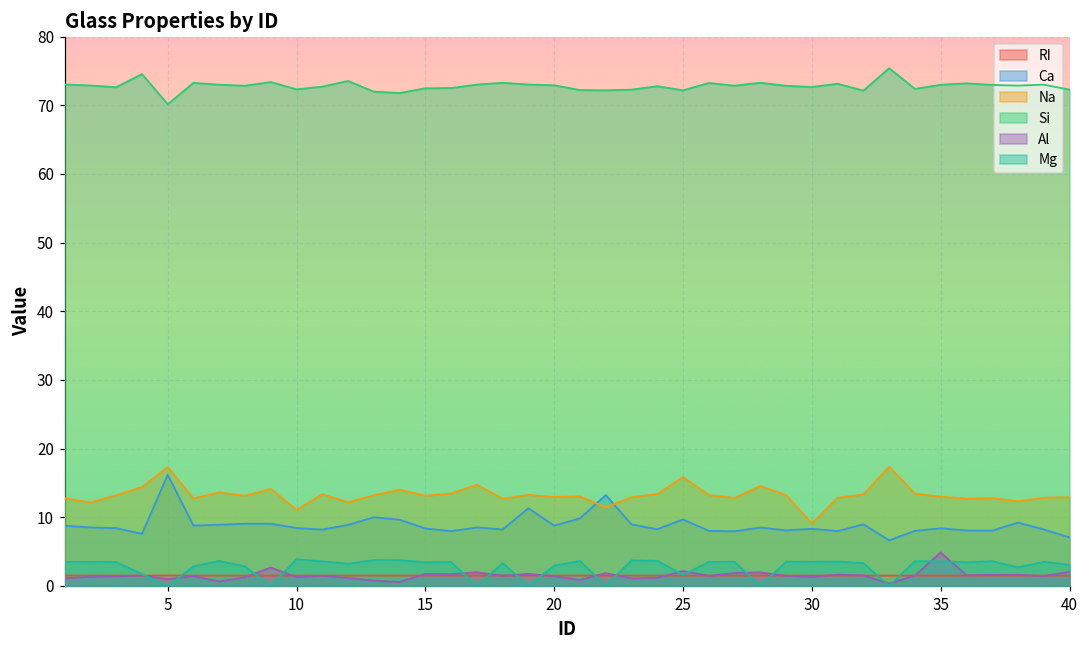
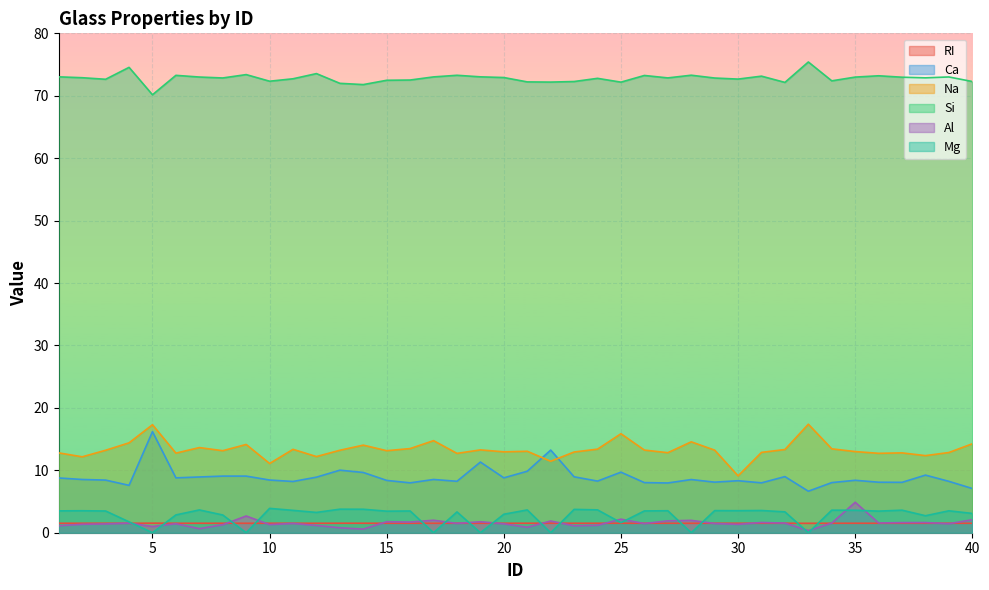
  {
    "RI": {
      "5": 2,
      "35": 2,
      "40": 2
    },
    "Na": {
      "5": 17,
      "10": 11,
      "15": 13,
      "20": 13,
      "25": 16,
      "30": 9,
      "35": 13,
-     "40": 13
+     "40": 14
    },
    "Al": {
      "5": 1,
      "25": 2,
      "35": 5,
      "40": 2
    }
  }
